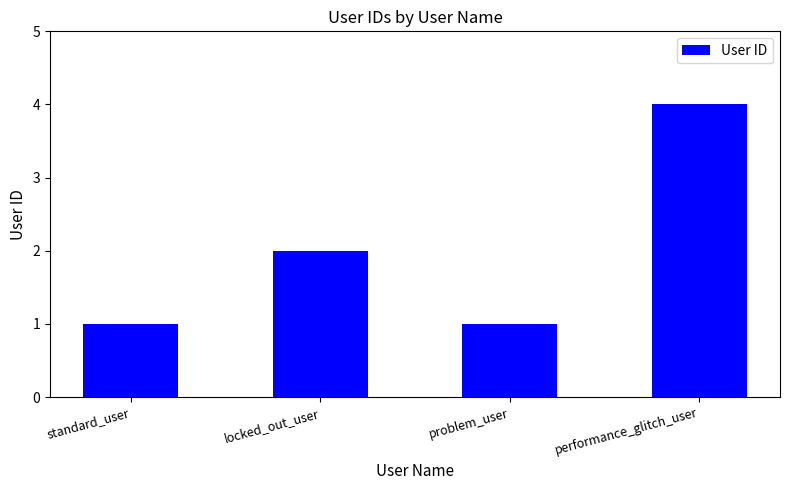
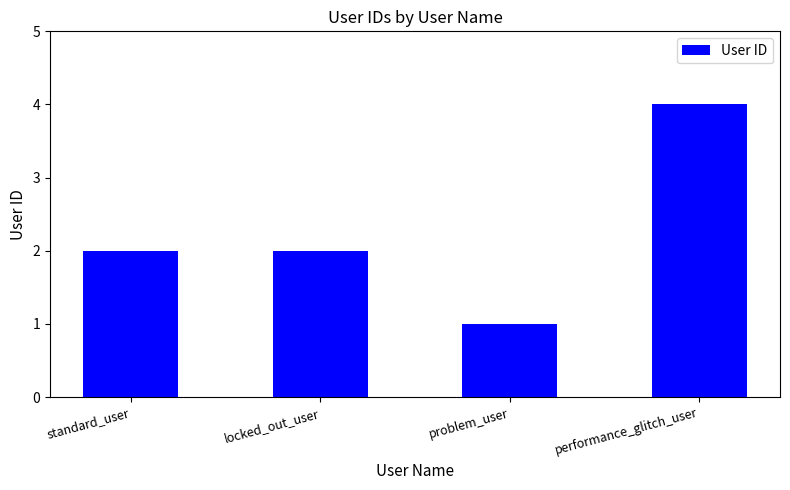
  {
-   "standard_user": 1,
+   "standard_user": 2,
    "locked_out_user": 2,
    "problem_user": 1,
    "performance_glitch_user": 4
  }
